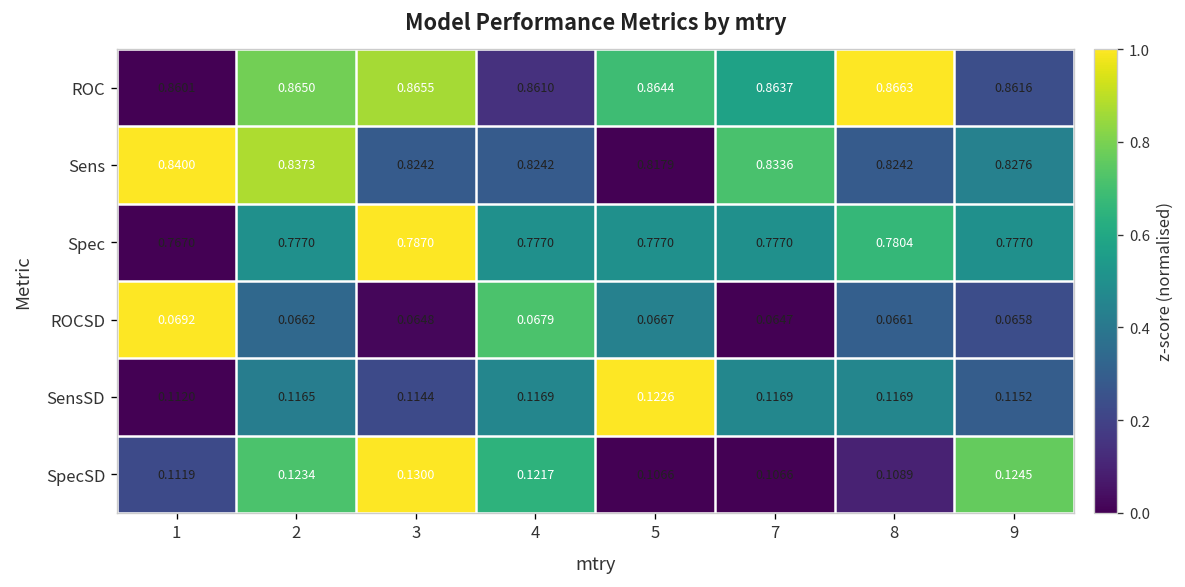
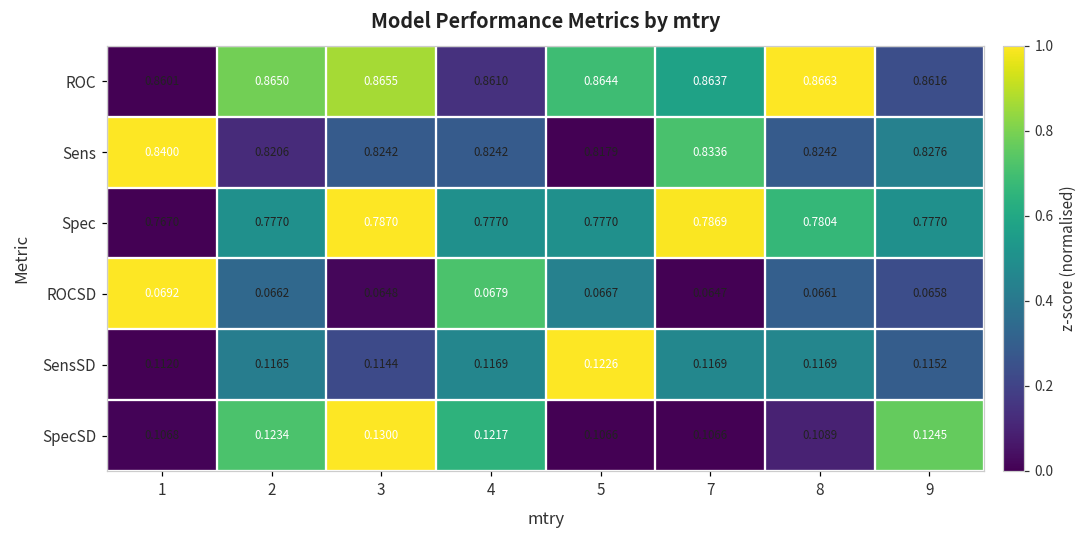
  {
    "ROC": {
      "1": 0.8601,
      "2": 0.8650,
      "3": 0.8655,
      "4": 0.8610,
      "5": 0.8644,
      "7": 0.8637,
      "8": 0.8663,
      "9": 0.8616
    },
    "Sens": {
      "1": 0.8400,
-     "2": 0.8373,
+     "2": 0.8206,
      "3": 0.8242,
      "4": 0.8242,
      "5": 0.8179,
      "7": 0.8336,
      "8": 0.8242,
      "9": 0.8276
    },
    "Spec": {
      "1": 0.7670,
      "2": 0.7770,
      "3": 0.7870,
      "4": 0.7770,
      "5": 0.7770,
-     "7": 0.7770,
+     "7": 0.7869,
      "8": 0.7804,
      "9": 0.7770
    },
    "ROCSD": {
      "1": 0.0692,
      "2": 0.0662,
      "3": 0.0648,
      "4": 0.0679,
      "5": 0.0667,
      "7": 0.0647,
      "8": 0.0661,
      "9": 0.0658
    },
    "SensSD": {
      "1": 0.1120,
      "2": 0.1165,
      "3": 0.1144,
      "4": 0.1169,
      "5": 0.1226,
      "7": 0.1169,
      "8": 0.1169,
      "9": 0.1152
    },
    "SpecSD": {
-     "1": 0.1119,
+     "1": 0.1068,
      "2": 0.1234,
      "3": 0.1300,
      "4": 0.1217,
      "5": 0.1066,
      "7": 0.1066,
      "8": 0.1089,
      "9": 0.1245
    }
  }
